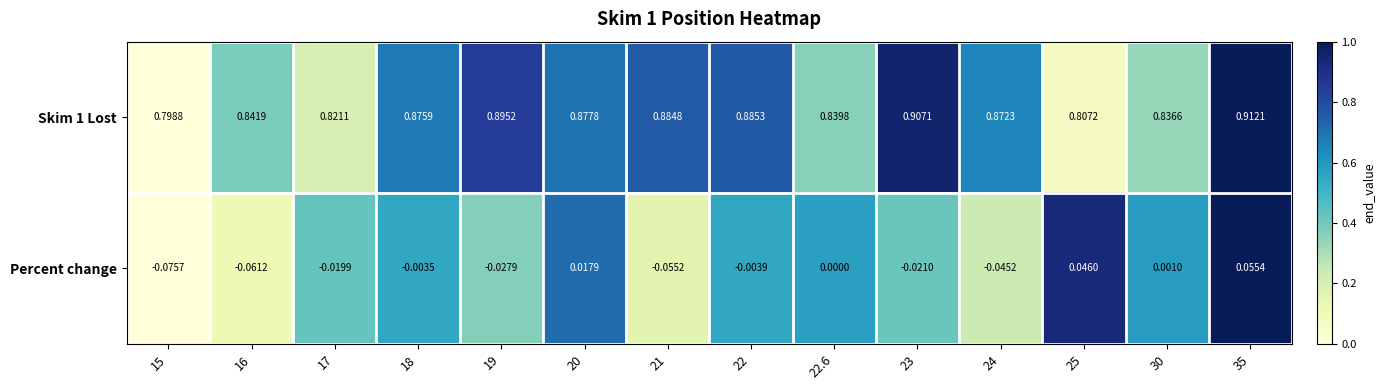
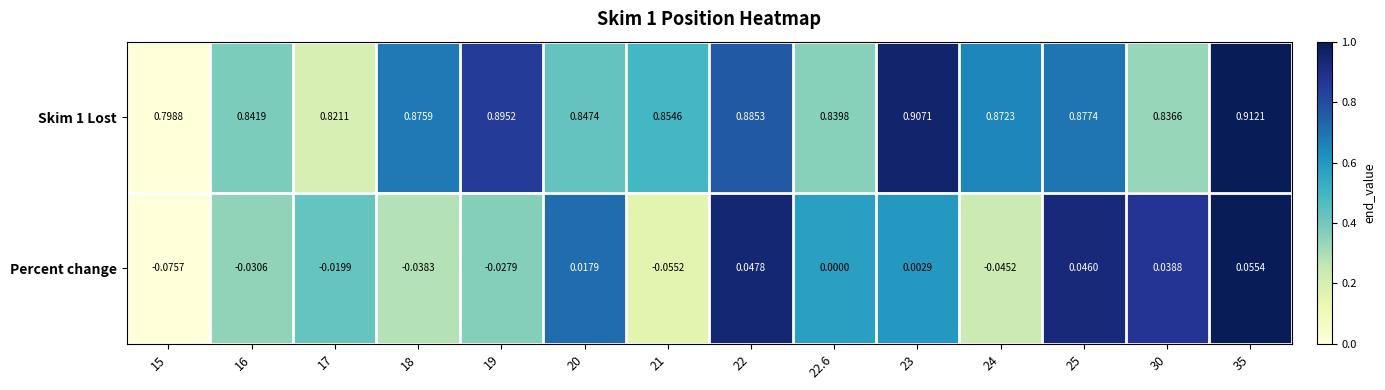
  {
    "Skim 1 Lost": {
      "15": 0.7988,
      "16": 0.8419,
      "17": 0.8211,
      "18": 0.8759,
      "19": 0.8952,
-     "20": 0.8778,
-     "21": 0.8848,
+     "20": 0.8474,
+     "21": 0.8546,
      "22": 0.8853,
      "22.6": 0.8398,
      "23": 0.9071,
      "24": 0.8723,
-     "25": 0.8072,
+     "25": 0.8774,
      "30": 0.8366,
      "35": 0.9121
    },
    "Percent change": {
      "15": -0.0757,
-     "16": -0.0612,
+     "16": -0.0306,
      "17": -0.0199,
-     "18": -0.0035,
+     "18": -0.0383,
      "19": -0.0279,
      "20": 0.0179,
      "21": -0.0552,
-     "22": -0.0039,
+     "22": 0.0478,
      "22.6": 0.0000,
-     "23": -0.0210,
+     "23": 0.0029,
      "24": -0.0452,
      "25": 0.0460,
-     "30": 0.0010,
+     "30": 0.0388,
      "35": 0.0554
    }
  }
